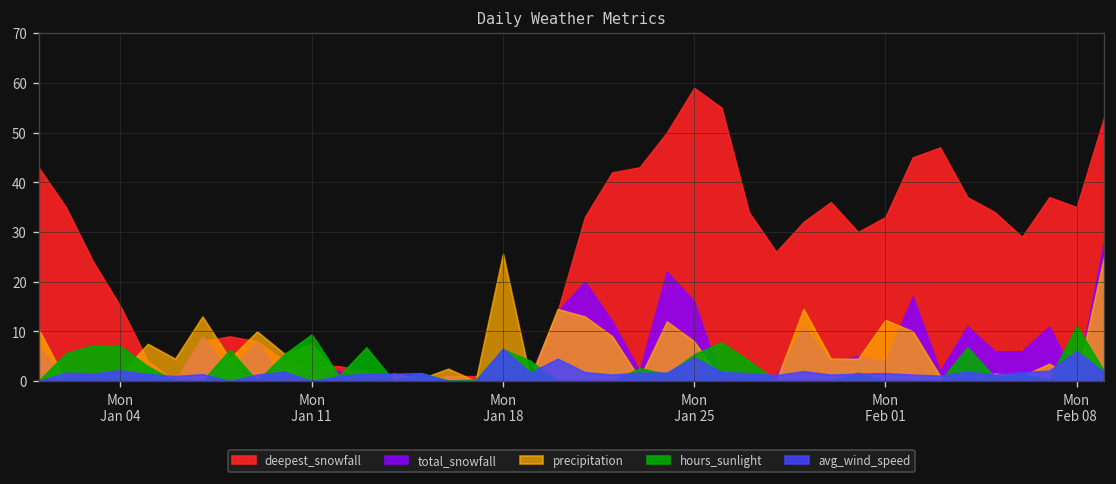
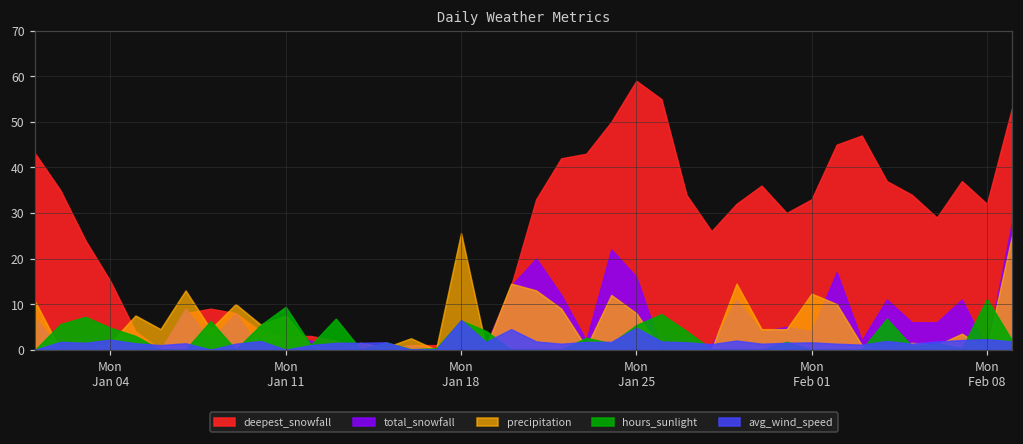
  {
    "deepest_snowfall": {
      "Mon Jan 04": 15,
      "Mon Jan 25": 59,
      "Mon Feb 01": 33,
-     "Mon Feb 08": 35
+     "Mon Feb 08": 32
    },
    "total_snowfall": {
      "Mon Jan 04": 0,
      "Mon Jan 25": 16,
      "Mon Feb 01": 4
    },
    "precipitation": {
      "Mon Jan 04": 2,
      "Mon Jan 11": 8,
      "Mon Jan 18": 26,
      "Mon Jan 25": 8,
      "Mon Feb 01": 12
    },
    "hours_sunlight": {
-     "Mon Jan 04": 7,
+     "Mon Jan 04": 5,
      "Mon Jan 11": 9,
      "Mon Feb 01": 0,
      "Mon Feb 08": 11
    },
    "avg_wind_speed": {
      "Mon Jan 04": 2,
      "Mon Jan 11": 0,
      "Mon Feb 01": 2,
-     "Mon Feb 08": 6
+     "Mon Feb 08": 2
    }
  }
